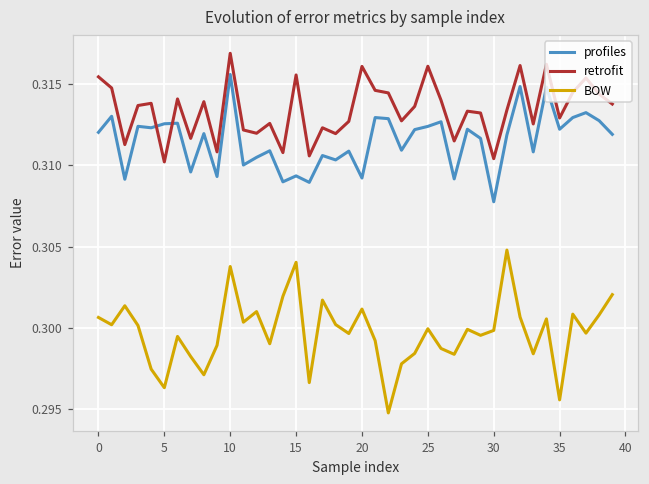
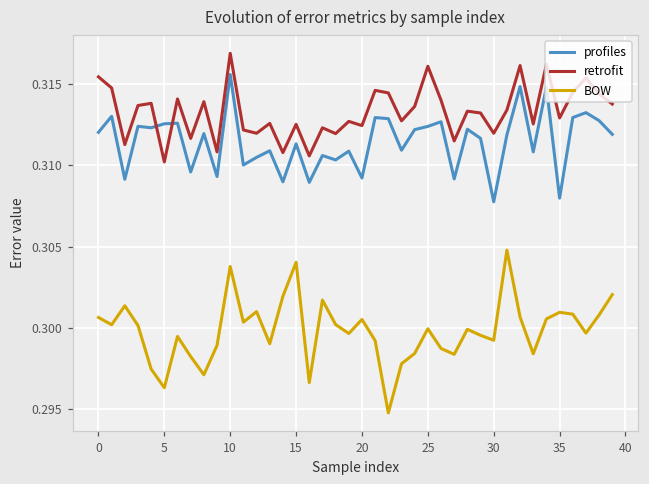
  {
    "profiles": {
      "0": 0.3120,
      "5": 0.3125,
      "10": 0.3156,
-     "15": 0.3093,
+     "15": 0.3113,
      "20": 0.3092,
      "25": 0.3124,
      "30": 0.3077,
-     "35": 0.3122
+     "35": 0.3080
    },
    "retrofit": {
      "0": 0.3154,
      "5": 0.3102,
      "10": 0.3169,
-     "15": 0.3155,
-     "20": 0.3161,
+     "15": 0.3125,
+     "20": 0.3124,
      "25": 0.3161,
-     "30": 0.3104,
+     "30": 0.3120,
      "35": 0.3129
    },
    "BOW": {
      "0": 0.3006,
      "5": 0.2963,
      "10": 0.3038,
      "15": 0.3040,
-     "20": 0.3012,
+     "20": 0.3005,
      "25": 0.3000,
-     "30": 0.2999,
-     "35": 0.2956
+     "30": 0.2992,
+     "35": 0.3010
    }
  }
